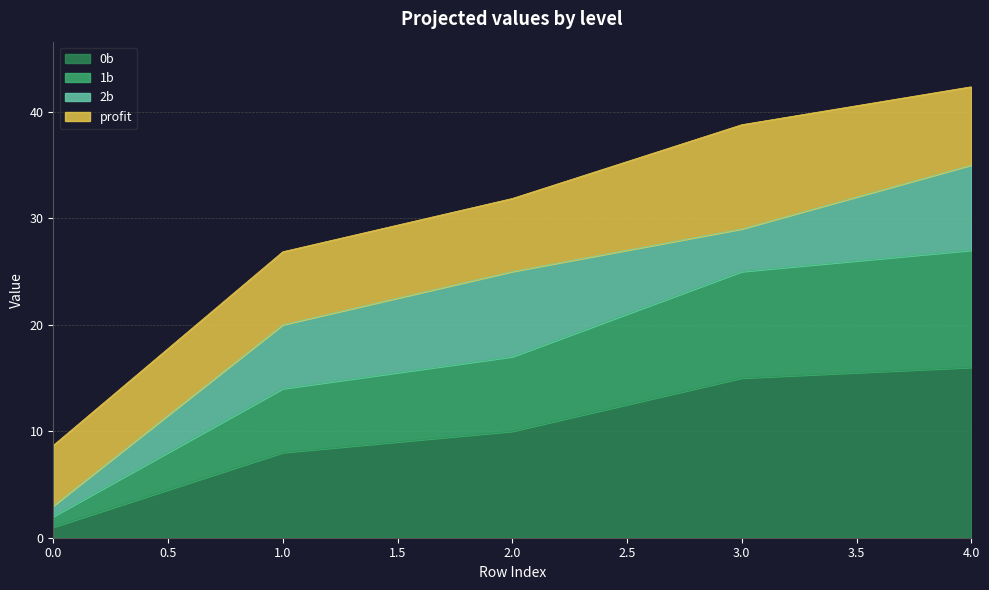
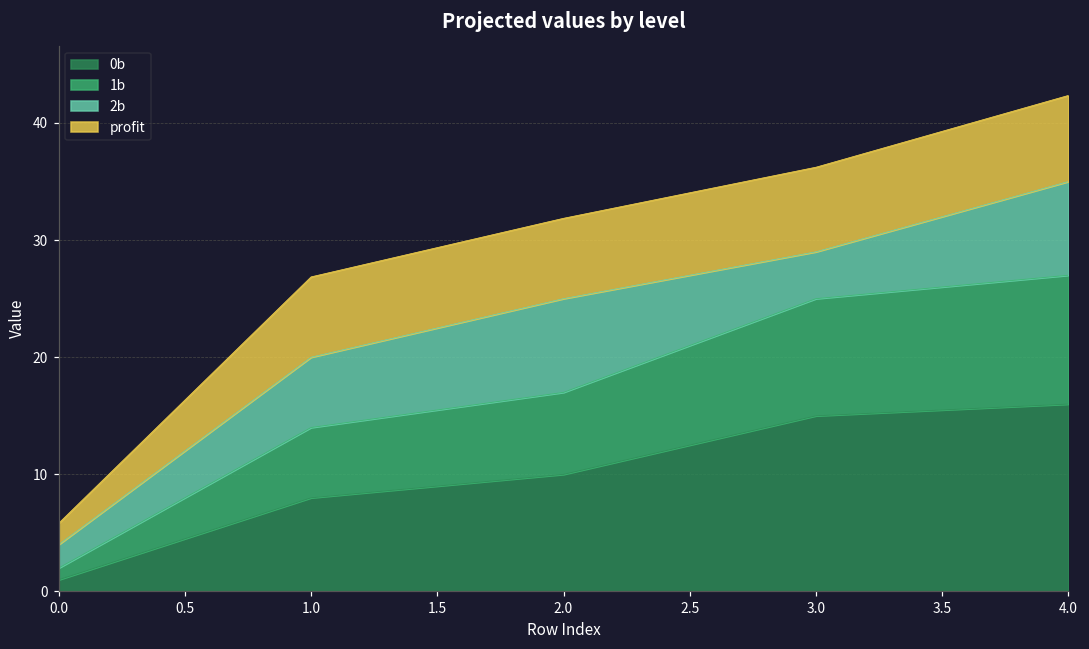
  {
    "2b": {
-     "0.0": 1,
+     "0.0": 2,
      "1.0": 6,
      "2.0": 8,
      "3.0": 4,
      "4.0": 8
    },
    "profit": {
-     "0.0": 5.7,
+     "0.0": 1.8,
      "1.0": 6.9,
      "2.0": 6.9,
-     "3.0": 9.8,
+     "3.0": 7.2,
      "4.0": 7.3
    }
  }
